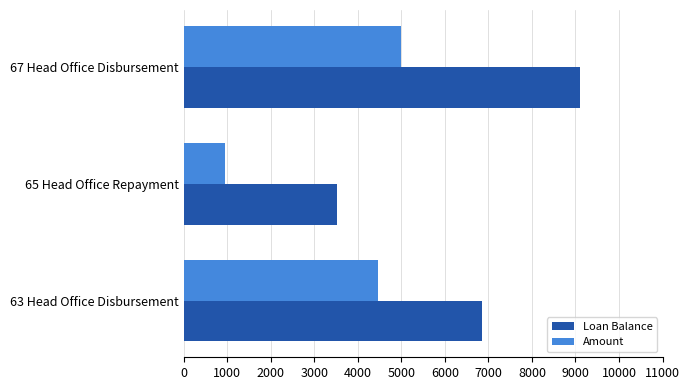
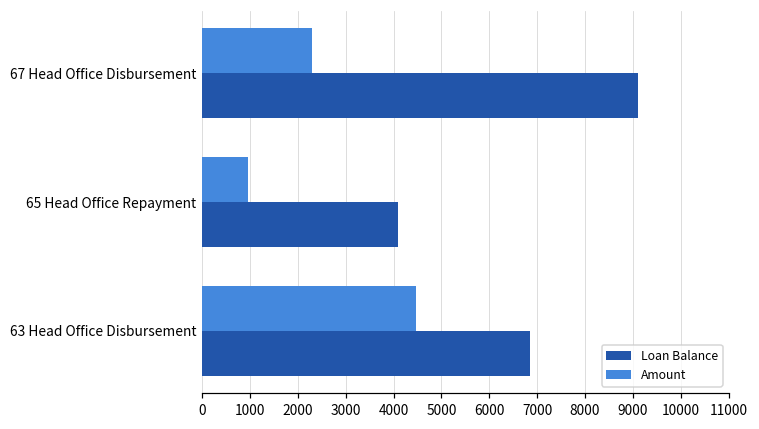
  {
    "Loan Balance": {
      "67 Head Office Disbursement": 9100,
-     "65 Head Office Repayment": 3500,
+     "65 Head Office Repayment": 4100,
      "63 Head Office Disbursement": 6900
    },
    "Amount": {
-     "67 Head Office Disbursement": 5000,
+     "67 Head Office Disbursement": 2300,
      "65 Head Office Repayment": 1000,
      "63 Head Office Disbursement": 4500
    }
  }
